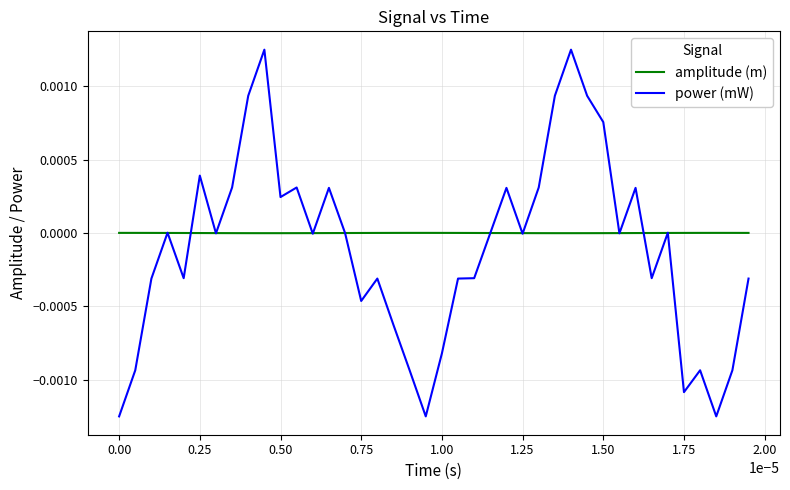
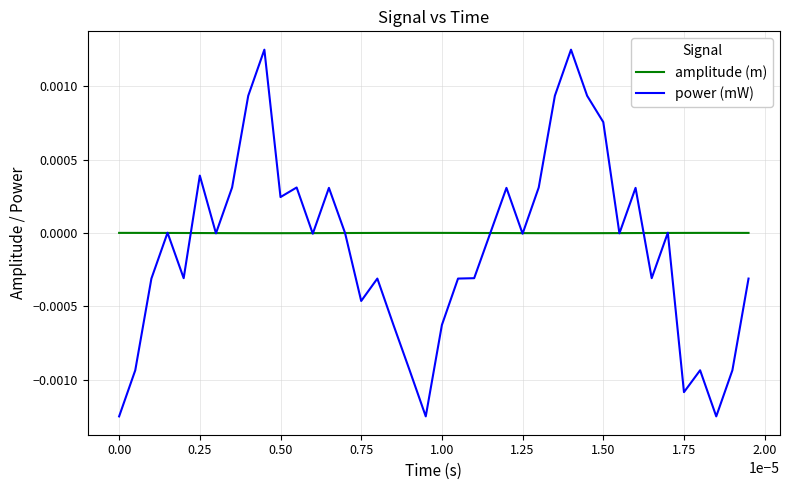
  {
    "amplitude (m)": {
      "0.00": 0.00000,
      "0.25": 0.00000,
      "0.50": 0.00000,
      "0.75": 0.00000,
      "1.00": 0.00000,
      "1.50": 0.00000,
      "1.75": 0.00000
    },
    "power (mW)": {
      "0.00": -0.00125,
      "0.25": 0.00039,
      "0.50": 0.00025,
      "0.75": -0.00046,
-     "1.00": -0.00082,
+     "1.00": -0.00063,
      "1.50": 0.00076,
      "1.75": -0.00108
    }
  }
